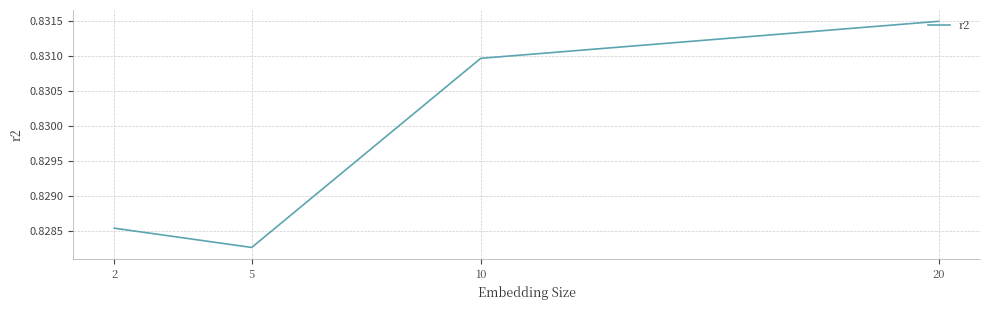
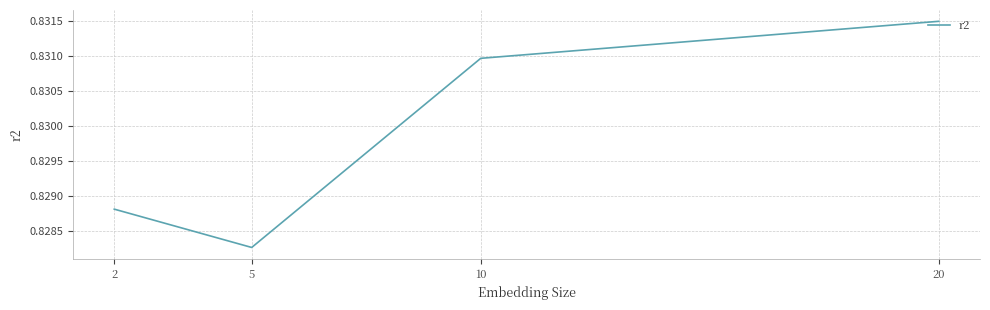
  {
-   "2": 0.8285,
+   "2": 0.8288,
    "5": 0.8283,
    "10": 0.8310,
    "20": 0.8315
  }
